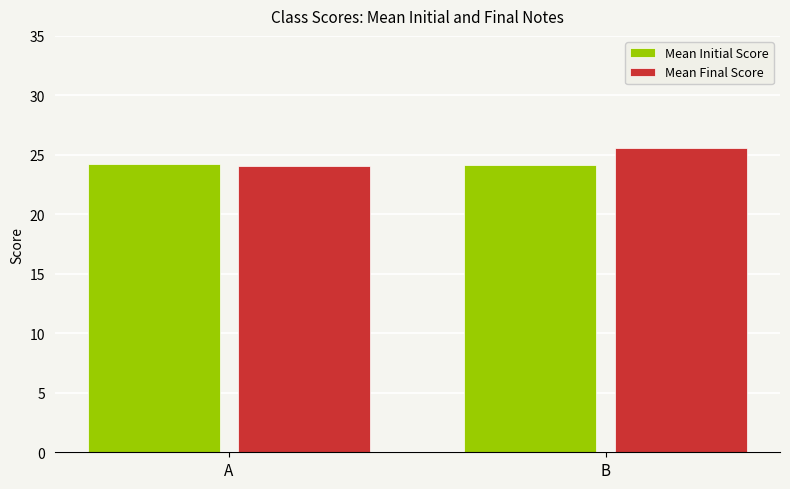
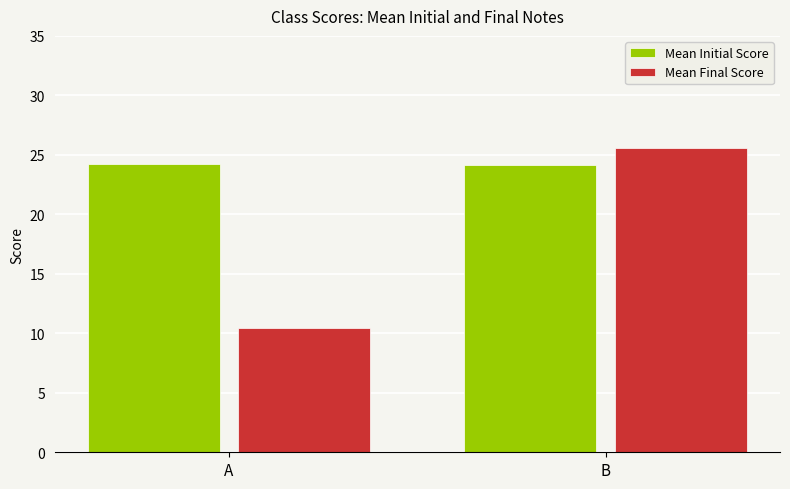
  {
    "Mean Initial Score": {
      "A": 24.3,
      "B": 24.2
    },
    "Mean Final Score": {
-     "A": 24.0,
+     "A": 10.5,
      "B": 25.6
    }
  }
